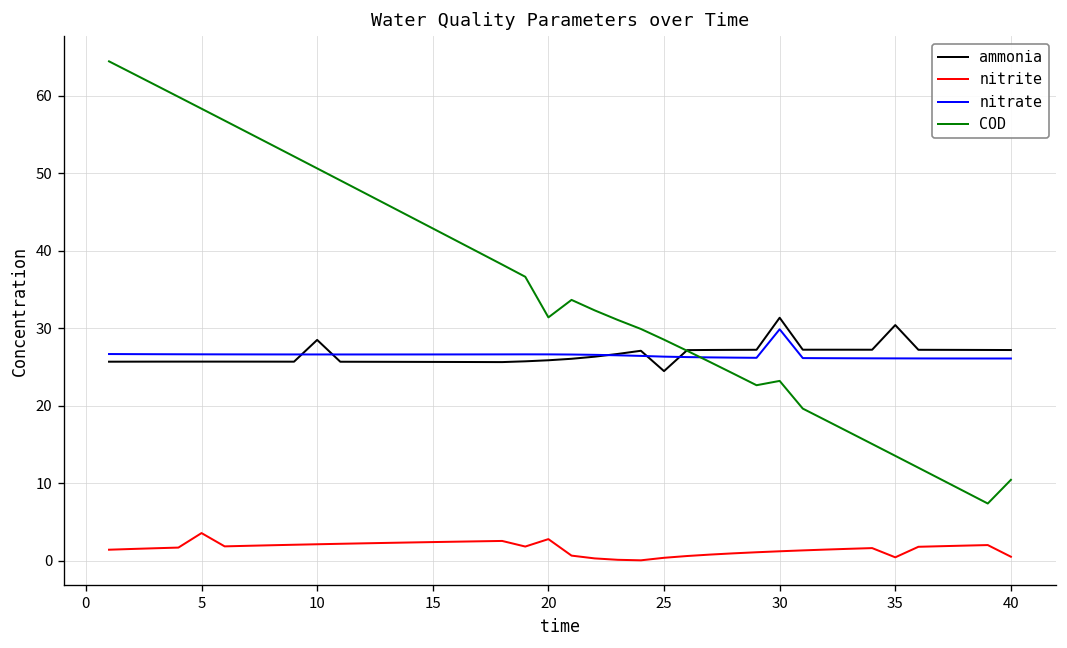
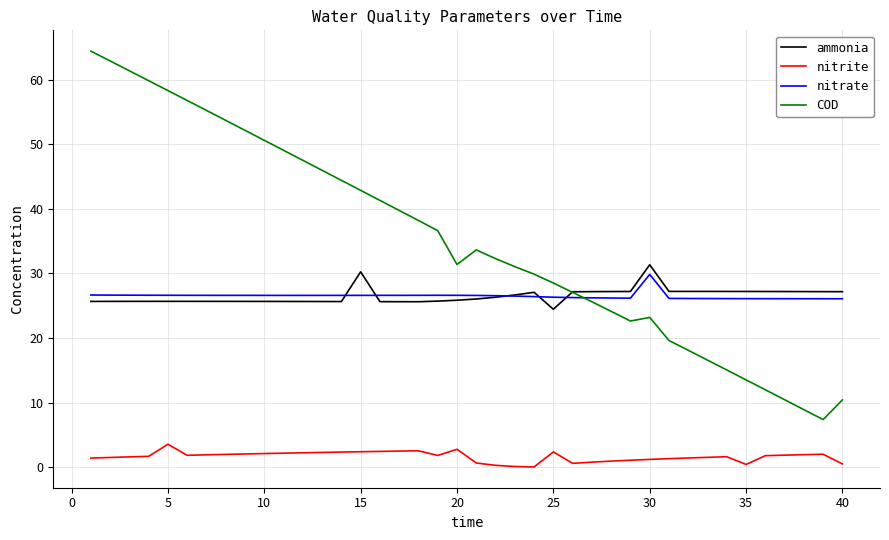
  {
    "ammonia": {
      "5": 26,
-     "10": 28,
-     "15": 26,
+     "10": 26,
+     "15": 30,
      "20": 26,
      "25": 24,
      "30": 31,
-     "35": 30,
+     "35": 27,
      "40": 27
    },
    "nitrite": {
      "5": 4,
      "10": 2,
      "15": 2,
      "20": 3,
-     "25": 0,
+     "25": 2,
      "30": 1,
      "35": 0,
      "40": 1
    },
    "nitrate": {
      "5": 27,
      "10": 27,
      "15": 27,
      "20": 27,
      "25": 26,
      "30": 30,
      "35": 26,
      "40": 26
    },
    "COD": {
      "5": 58,
      "10": 51,
      "15": 43,
      "20": 31,
      "25": 29,
      "30": 23,
      "35": 14,
      "40": 10
    }
  }
